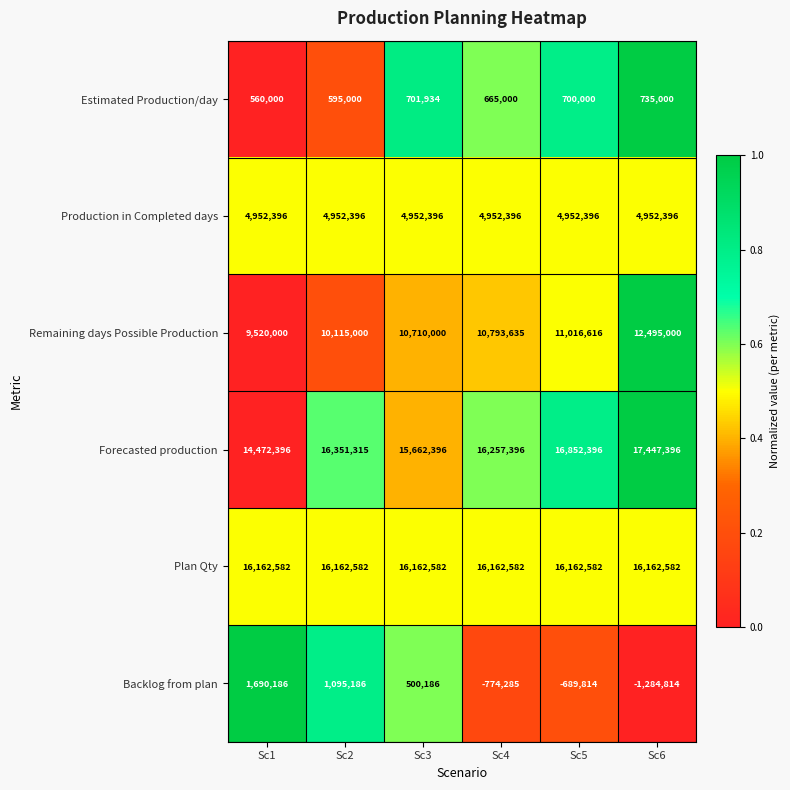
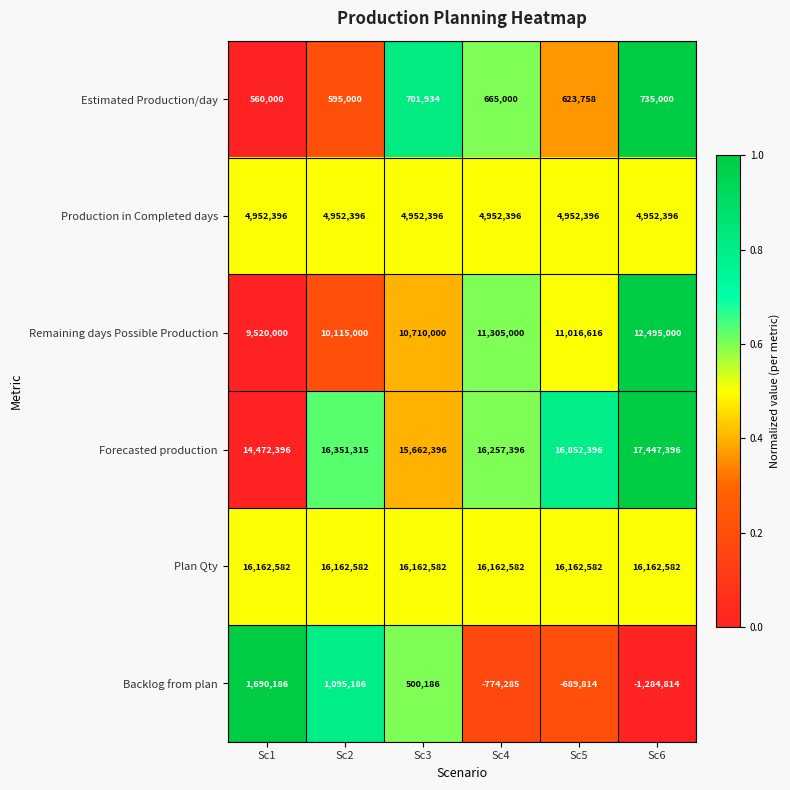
  {
    "Estimated Production/day": {
      "Sc1": "560,000",
      "Sc2": "595,000",
      "Sc3": "701,934",
      "Sc4": "665,000",
-     "Sc5": "700,000",
+     "Sc5": "623,758",
      "Sc6": "735,000"
    },
    "Production in Completed days": {
      "Sc1": "4,952,396",
      "Sc2": "4,952,396",
      "Sc3": "4,952,396",
      "Sc4": "4,952,396",
      "Sc5": "4,952,396",
      "Sc6": "4,952,396"
    },
    "Remaining days Possible Production": {
      "Sc1": "9,520,000",
      "Sc2": "10,115,000",
      "Sc3": "10,710,000",
-     "Sc4": "10,793,635",
+     "Sc4": "11,305,000",
      "Sc5": "11,016,616",
      "Sc6": "12,495,000"
    },
    "Forecasted production": {
      "Sc1": "14,472,396",
      "Sc2": "16,351,315",
      "Sc3": "15,662,396",
      "Sc4": "16,257,396",
      "Sc5": "16,852,396",
      "Sc6": "17,447,396"
    },
    "Plan Qty": {
      "Sc1": "16,162,582",
      "Sc2": "16,162,582",
      "Sc3": "16,162,582",
      "Sc4": "16,162,582",
      "Sc5": "16,162,582",
      "Sc6": "16,162,582"
    },
    "Backlog from plan": {
      "Sc1": "1,690,186",
      "Sc2": "1,095,186",
      "Sc3": "500,186",
      "Sc4": "-774,285",
      "Sc5": "-689,814",
      "Sc6": "-1,284,814"
    }
  }
